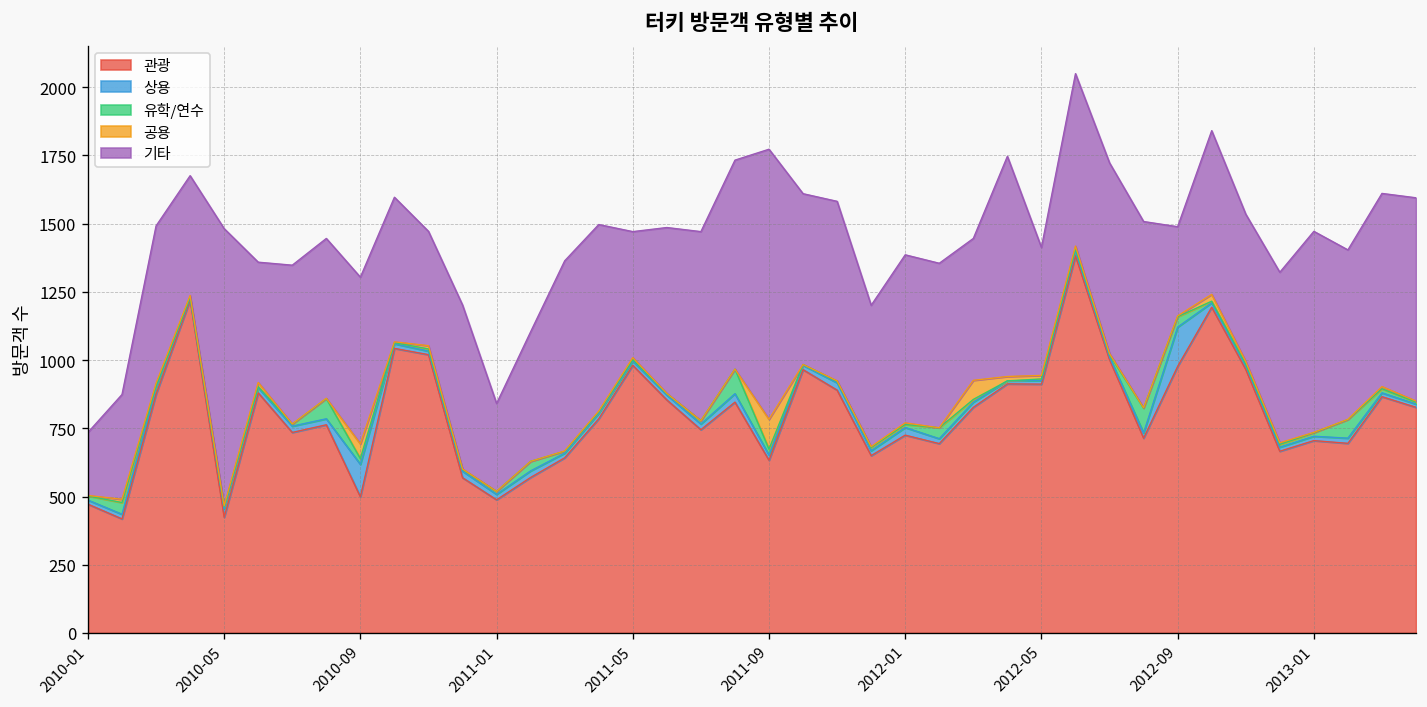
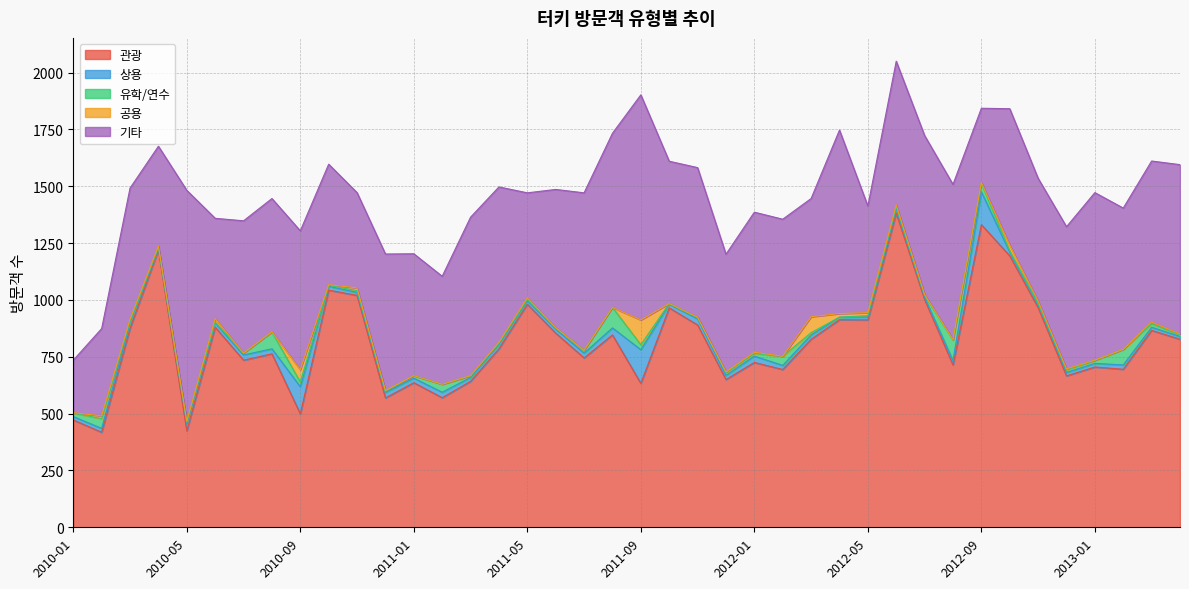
  {
    "관광": {
      "2010-01": 470,
      "2010-05": 420,
      "2010-09": 500,
-     "2011-01": 490,
+     "2011-01": 640,
      "2011-05": 980,
      "2011-09": 630,
      "2012-01": 730,
      "2012-05": 910,
-     "2012-09": 980,
+     "2012-09": 1330,
      "2013-01": 710
    },
    "상용": {
      "2010-01": 20,
      "2010-09": 120,
-     "2011-09": 20,
+     "2011-09": 150,
      "2012-09": 140,
      "2013-01": 20
    },
    "유학/연수": {
      "2010-09": 20,
      "2011-09": 20
    },
    "공용": {
      "2010-09": 50,
      "2011-09": 110,
      "2012-05": 10
    },
    "기타": {
      "2010-01": 230,
      "2010-05": 1020,
      "2010-09": 610,
-     "2011-01": 320,
+     "2011-01": 540,
      "2011-05": 460,
      "2011-09": 990,
      "2012-01": 620,
      "2012-05": 470,
      "2012-09": 330,
      "2013-01": 740
    }
  }
